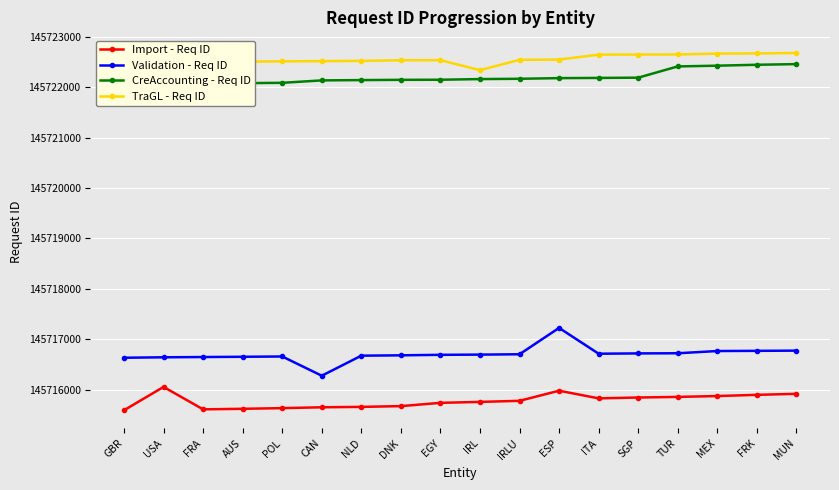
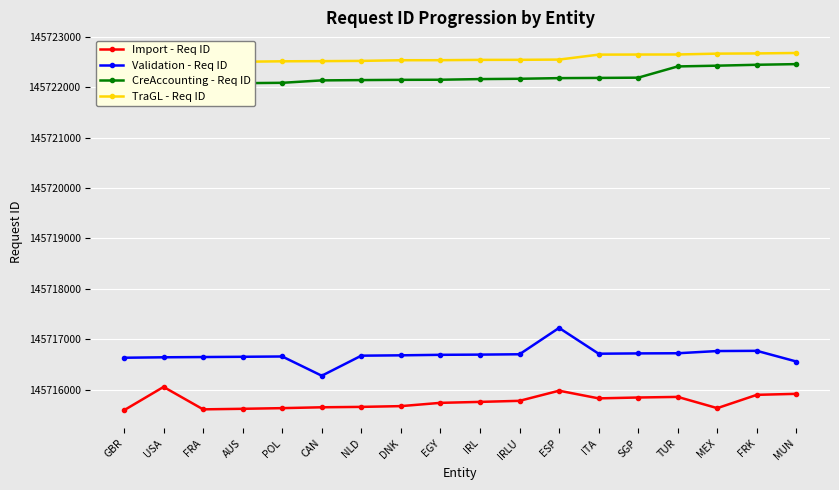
  {
    "Import - Req ID": {
      "GBR": 145715600,
      "USA": 145716100,
      "FRA": 145715600,
      "AUS": 145715600,
      "POL": 145715600,
      "CAN": 145715600,
      "NLD": 145715700,
      "DNK": 145715700,
      "EGY": 145715700,
      "IRL": 145715800,
      "IRLU": 145715800,
      "ESP": 145716000,
      "ITA": 145715800,
      "SGP": 145715800,
      "TUR": 145715900,
-     "MEX": 145715900,
+     "MEX": 145715600,
      "FRK": 145715900,
      "MUN": 145715900
    },
    "Validation - Req ID": {
      "GBR": 145716600,
      "USA": 145716600,
      "FRA": 145716600,
      "AUS": 145716700,
      "POL": 145716700,
      "CAN": 145716300,
      "NLD": 145716700,
      "DNK": 145716700,
      "EGY": 145716700,
      "IRL": 145716700,
      "IRLU": 145716700,
      "ESP": 145717200,
      "ITA": 145716700,
      "SGP": 145716700,
      "TUR": 145716700,
      "MEX": 145716800,
      "FRK": 145716800,
-     "MUN": 145716800
+     "MUN": 145716600
    },
    "CreAccounting - Req ID": {
      "POL": 145722100,
      "CAN": 145722100,
      "NLD": 145722100,
      "DNK": 145722100,
      "EGY": 145722100,
      "IRL": 145722200,
      "IRLU": 145722200,
      "ESP": 145722200,
      "ITA": 145722200,
      "SGP": 145722200,
      "TUR": 145722400,
      "MEX": 145722400,
      "FRK": 145722400,
      "MUN": 145722500
    },
    "TraGL - Req ID": {
      "POL": 145722500,
      "CAN": 145722500,
      "NLD": 145722500,
      "DNK": 145722500,
      "EGY": 145722500,
-     "IRL": 145722300,
+     "IRL": 145722500,
      "IRLU": 145722500,
      "ESP": 145722500,
      "ITA": 145722600,
      "SGP": 145722600,
      "TUR": 145722600,
      "MEX": 145722700,
      "FRK": 145722700,
      "MUN": 145722700
    }
  }
